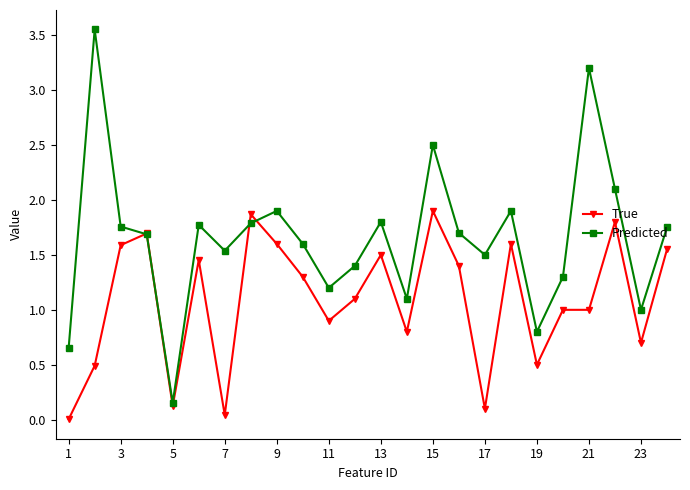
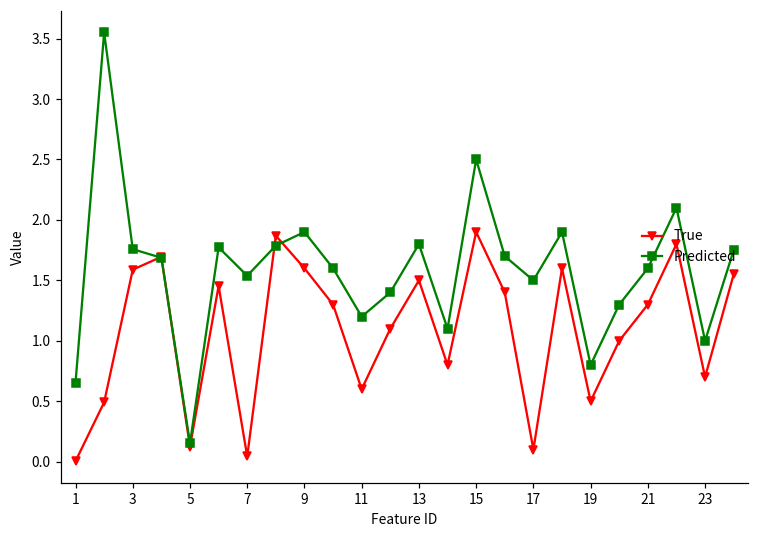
  {
    "True": {
      "1": 0.0,
      "3": 1.6,
      "5": 0.12,
      "7": 0.04,
      "9": 1.6,
-     "11": 0.9,
+     "11": 0.6,
      "13": 1.5,
      "15": 1.9,
      "17": 0.1,
      "19": 0.5,
-     "21": 1.0,
+     "21": 1.3,
      "23": 0.7
    },
    "Predicted": {
      "1": 0.65,
      "3": 1.76,
      "5": 0.15,
      "7": 1.54,
      "9": 1.9,
      "11": 1.2,
      "13": 1.8,
      "15": 2.5,
      "17": 1.5,
      "19": 0.8,
-     "21": 3.2,
+     "21": 1.6,
      "23": 1.0
    }
  }
